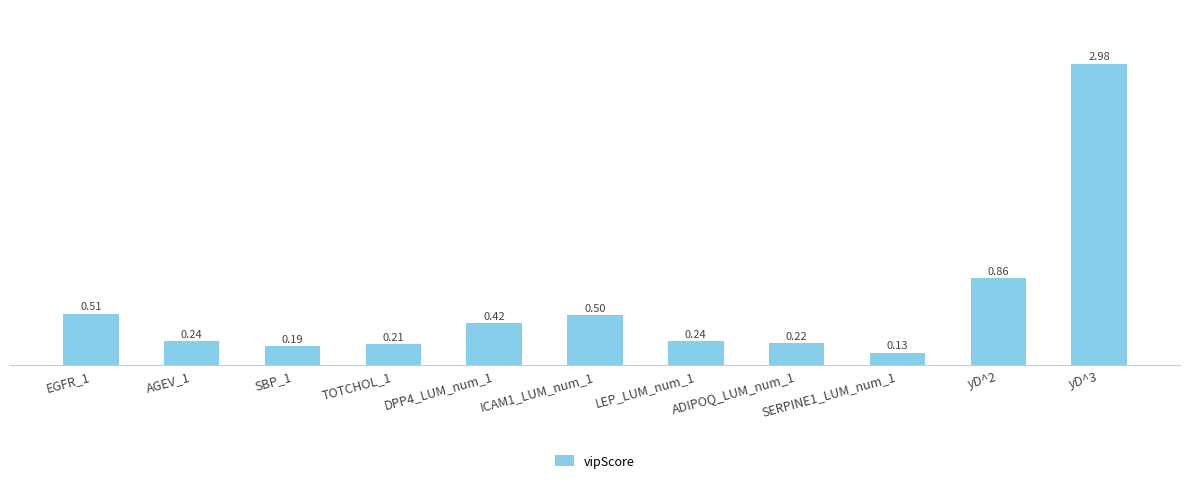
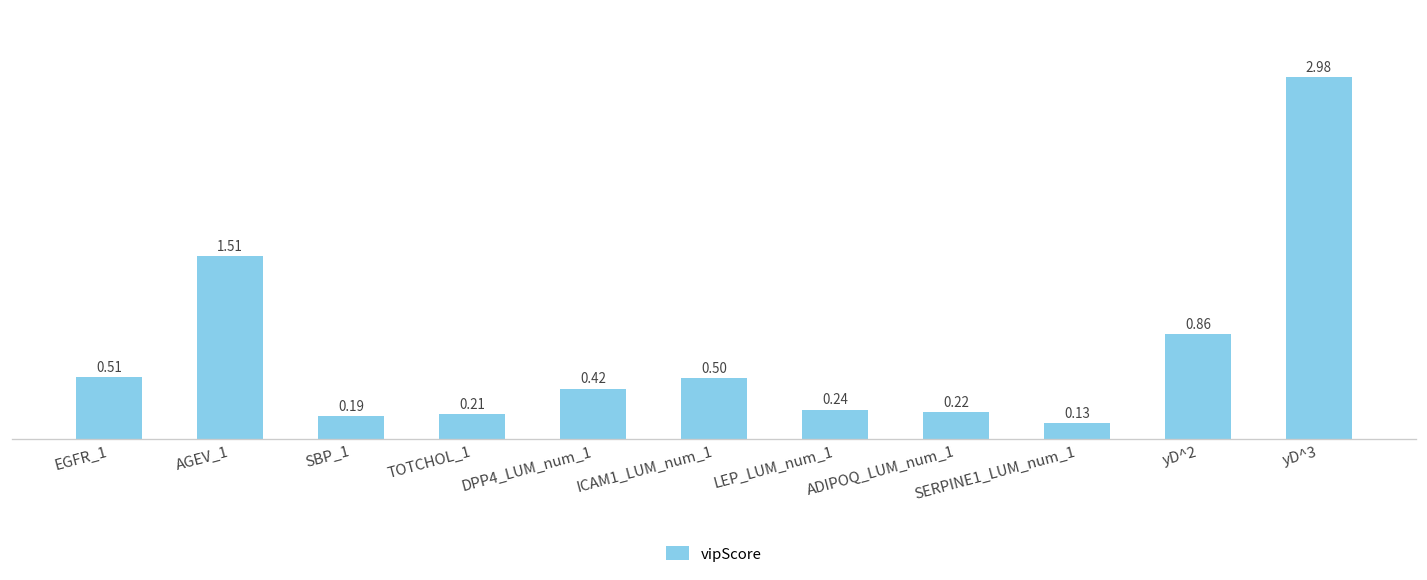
  {
    "EGFR_1": 0.51,
-   "AGEV_1": 0.24,
+   "AGEV_1": 1.51,
    "SBP_1": 0.19,
    "TOTCHOL_1": 0.21,
    "DPP4_LUM_num_1": 0.42,
    "ICAM1_LUM_num_1": 0.50,
    "LEP_LUM_num_1": 0.24,
    "ADIPOQ_LUM_num_1": 0.22,
    "SERPINE1_LUM_num_1": 0.13,
    "yD^2": 0.86,
    "yD^3": 2.98
  }
